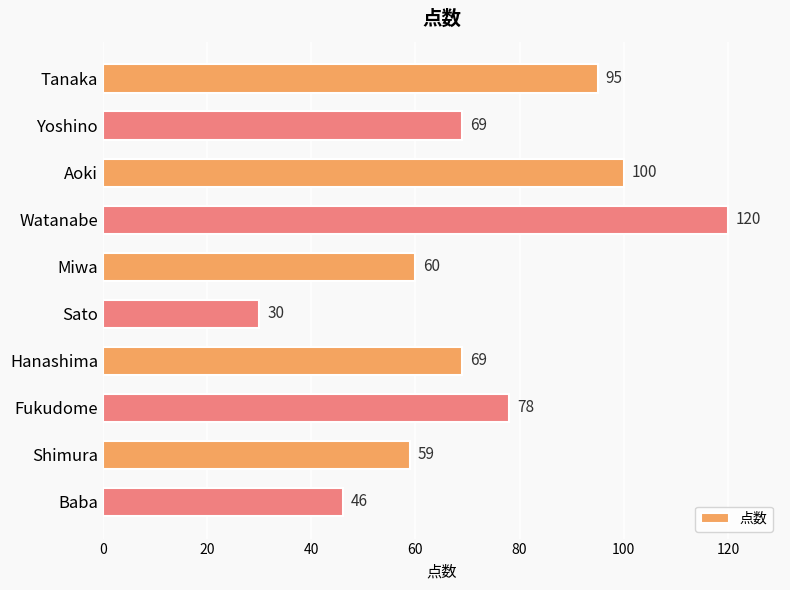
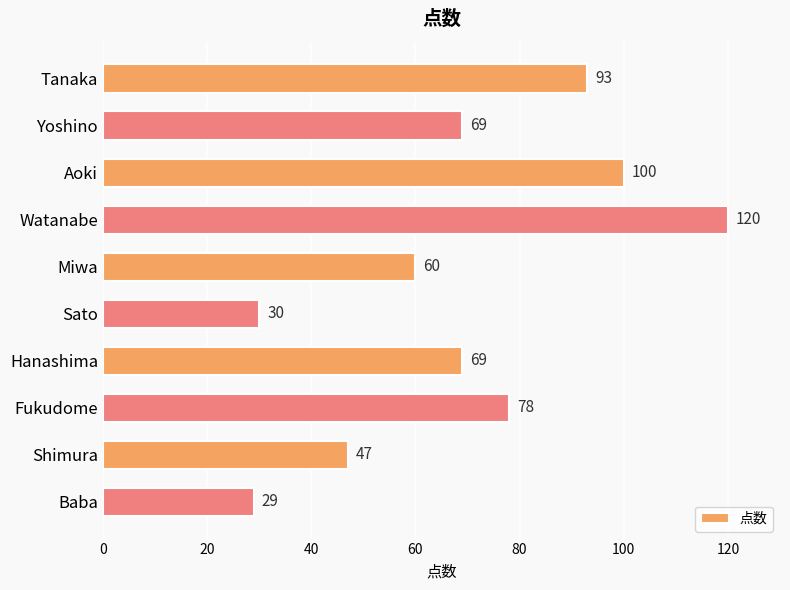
  {
-   "Tanaka": 95,
+   "Tanaka": 93,
    "Yoshino": 69,
    "Aoki": 100,
    "Watanabe": 120,
    "Miwa": 60,
    "Sato": 30,
    "Hanashima": 69,
    "Fukudome": 78,
-   "Shimura": 59,
-   "Baba": 46
+   "Shimura": 47,
+   "Baba": 29
  }
